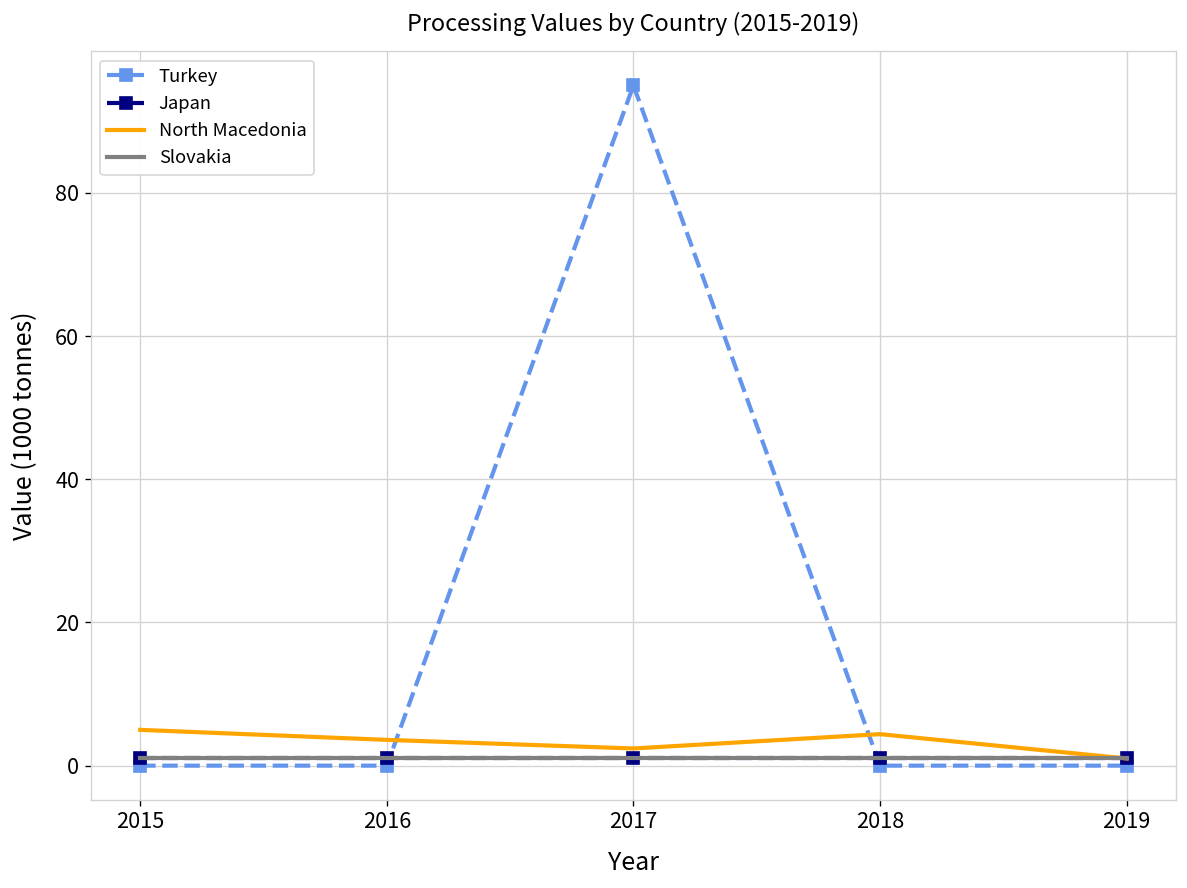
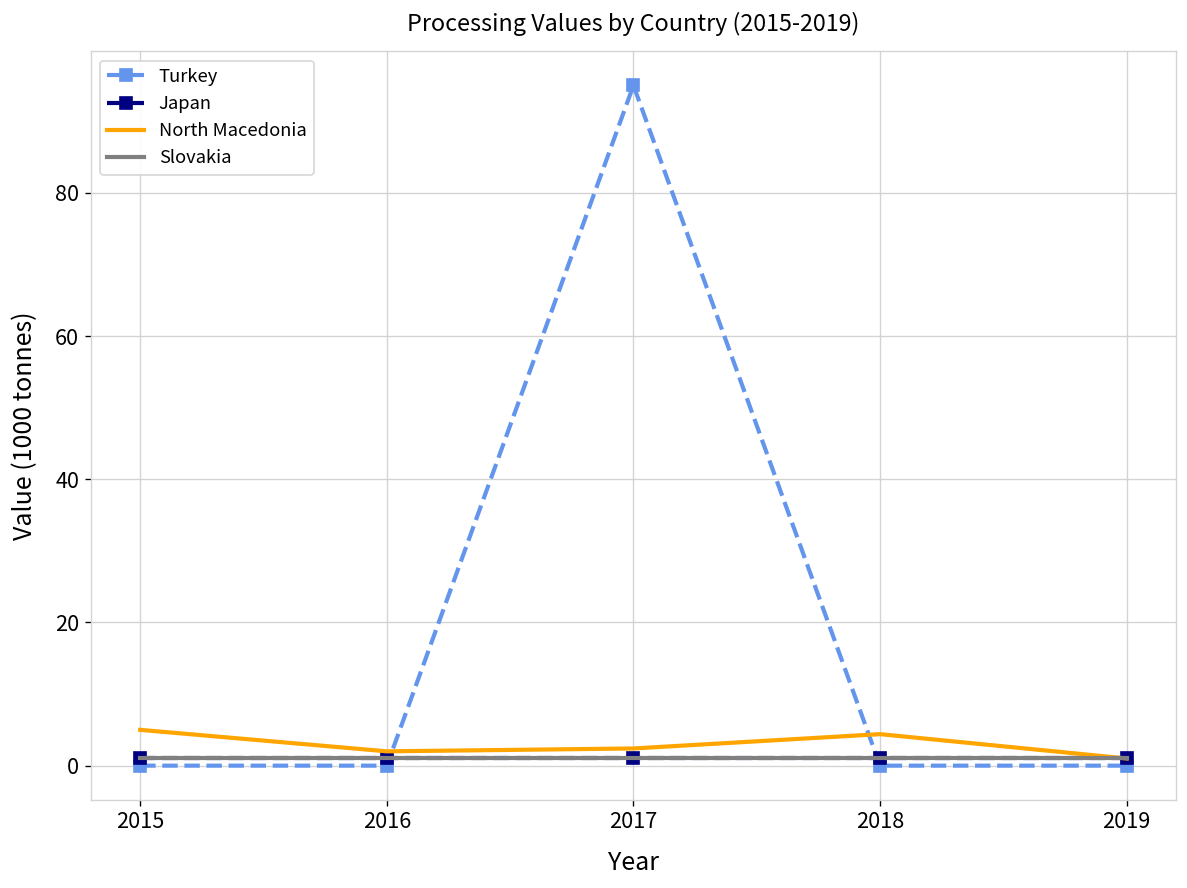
  {
    "Turkey": {
      "2015": 0,
      "2016": 0,
      "2017": 95,
      "2018": 0,
      "2019": 0
    },
    "Slovakia": {
      "2015": 1,
      "2016": 1,
      "2017": 1,
      "2018": 1
    },
    "North Macedonia": {
      "2015": 5,
-     "2016": 4,
+     "2016": 2,
      "2017": 2,
      "2018": 4
    }
  }
